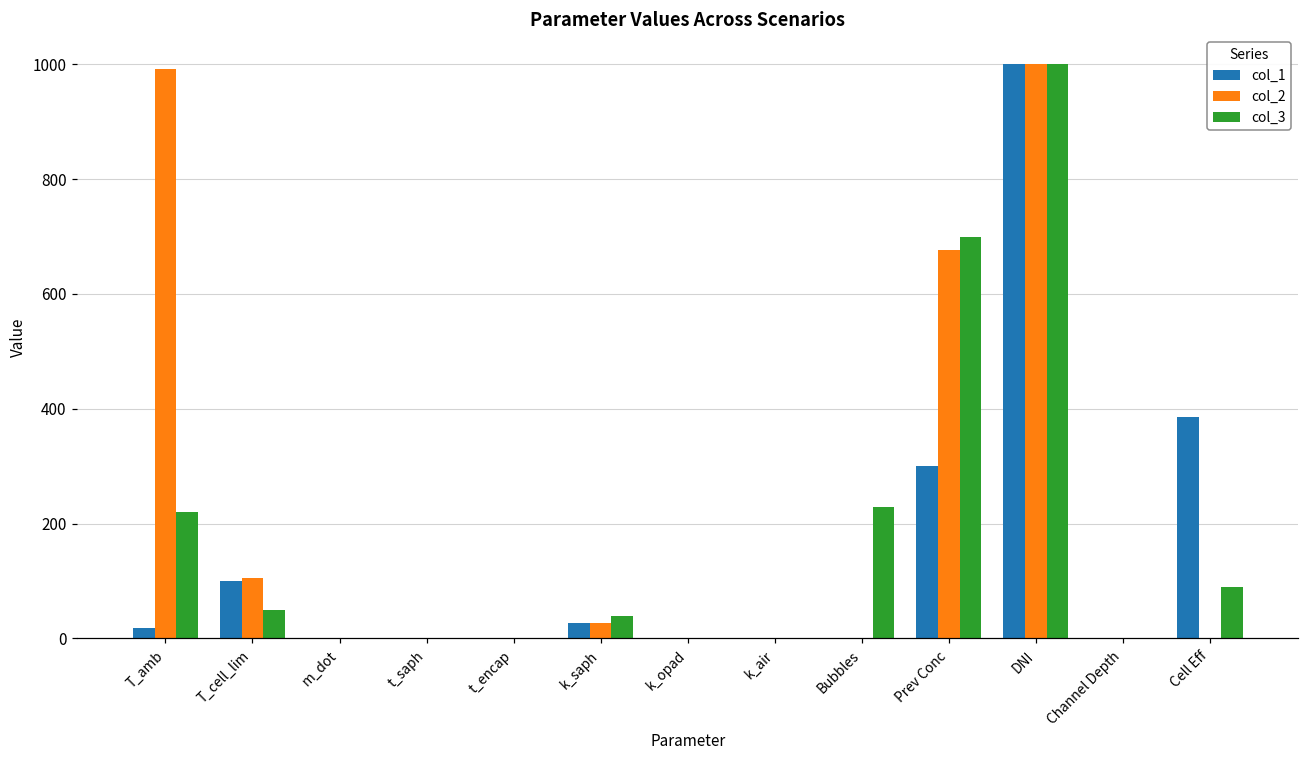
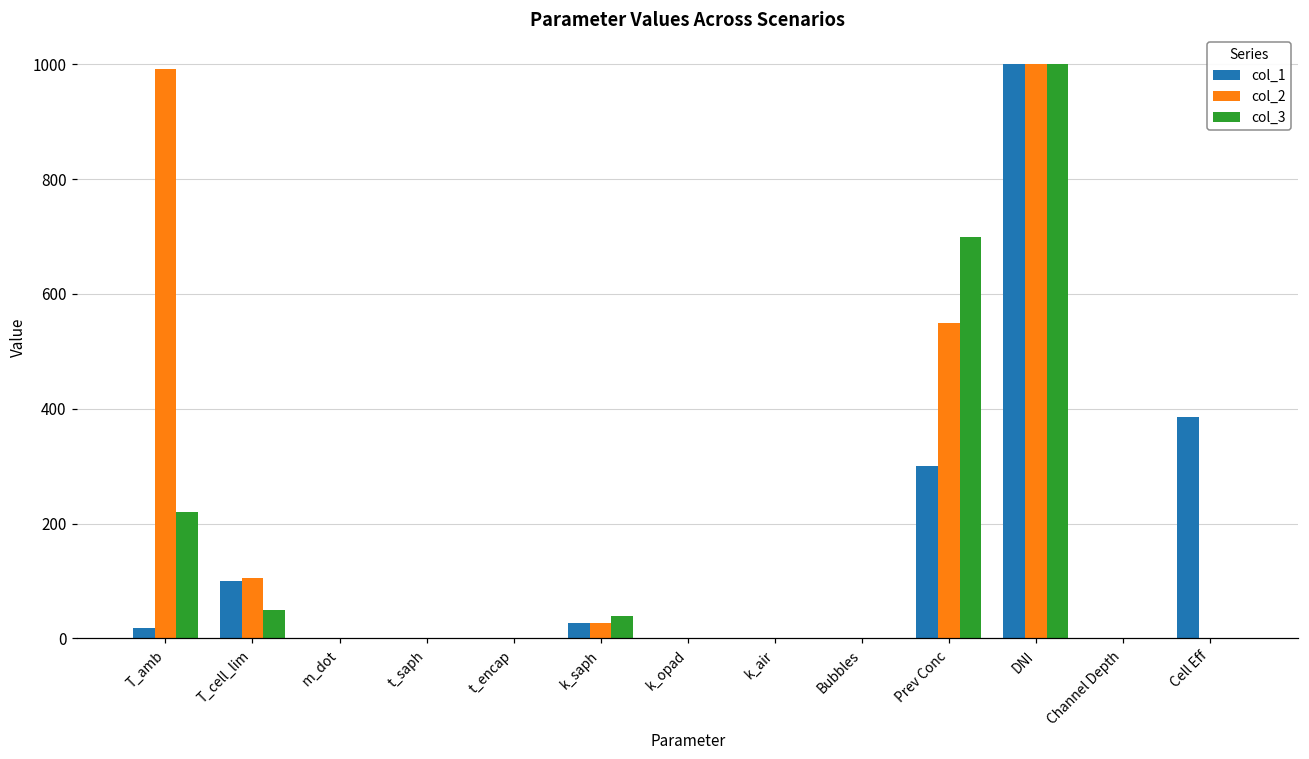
  {
    "col_1": {
      "T_amb": 20,
      "T_cell_lim": 100,
      "k_saph": 30,
      "Bubbles": 0,
      "Prev Conc": 300,
      "DNI": 1000,
      "Cell Eff": 390
    },
    "col_2": {
      "T_amb": 990,
      "T_cell_lim": 110,
      "k_saph": 30,
-     "Prev Conc": 680,
+     "Prev Conc": 550,
      "DNI": 1000
    },
    "col_3": {
      "T_amb": 220,
      "T_cell_lim": 50,
      "k_saph": 40,
-     "Bubbles": 230,
+     "Bubbles": 0,
      "Prev Conc": 700,
      "DNI": 1000,
-     "Cell Eff": 90
+     "Cell Eff": 0
    }
  }
